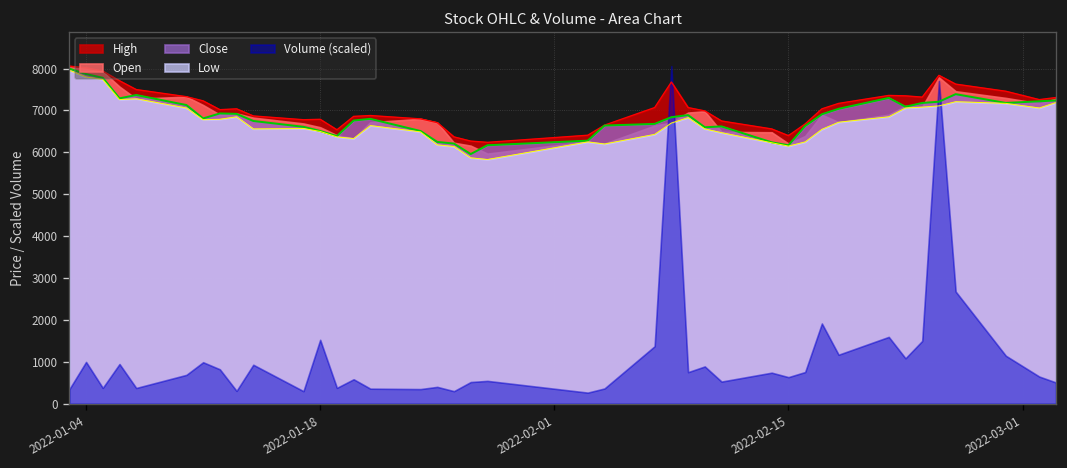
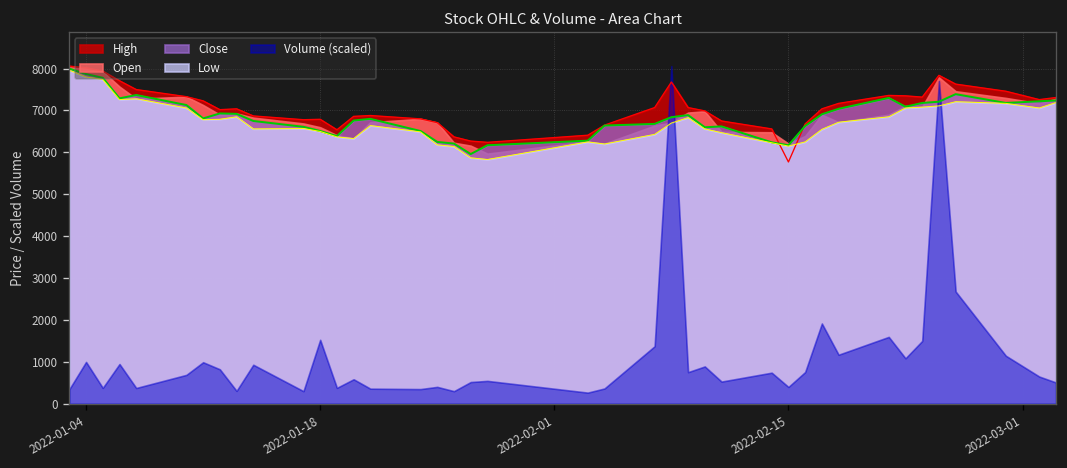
  {
    "High": {
      "2022-01-18": 6800,
-     "2022-02-15": 6400
+     "2022-02-15": 5800
    },
    "Open": {
      "2022-01-18": 6600
    },
    "Volume (scaled)": {
      "2022-01-04": 1000,
      "2022-01-18": 1500,
-     "2022-02-15": 600
+     "2022-02-15": 400
    }
  }
